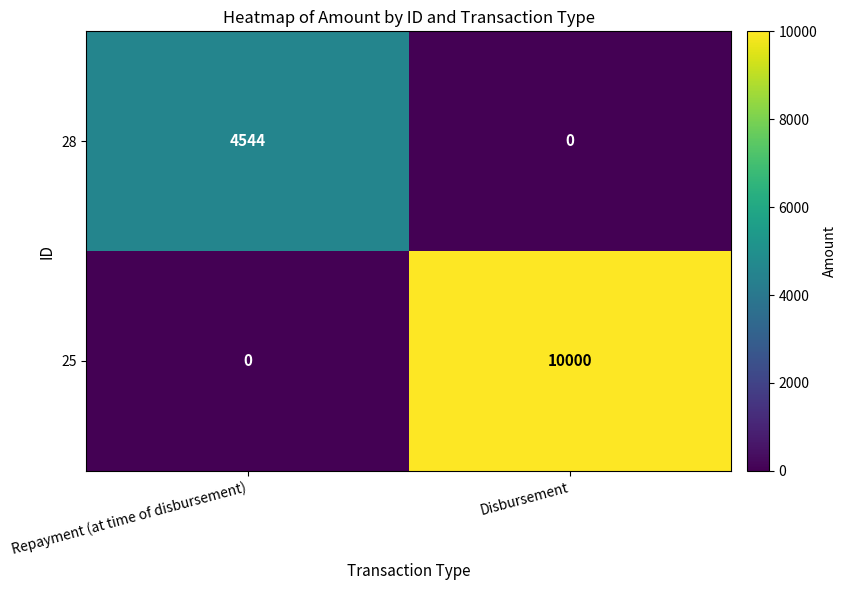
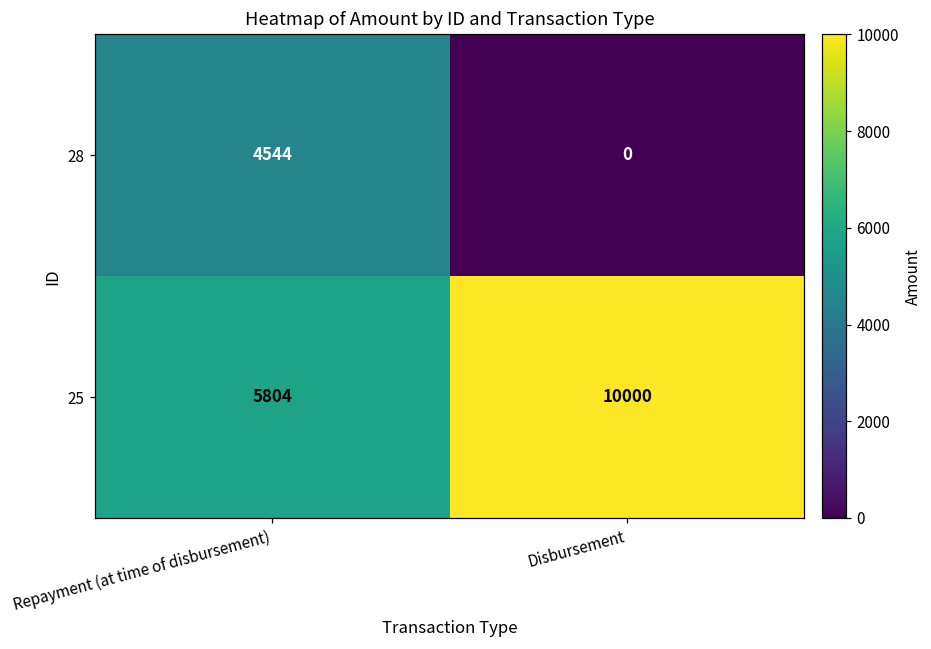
  {
    "28": {
      "Repayment (at time of disbursement)": 4544,
      "Disbursement": 0
    },
    "25": {
-     "Repayment (at time of disbursement)": 0,
+     "Repayment (at time of disbursement)": 5804,
      "Disbursement": 10000
    }
  }
